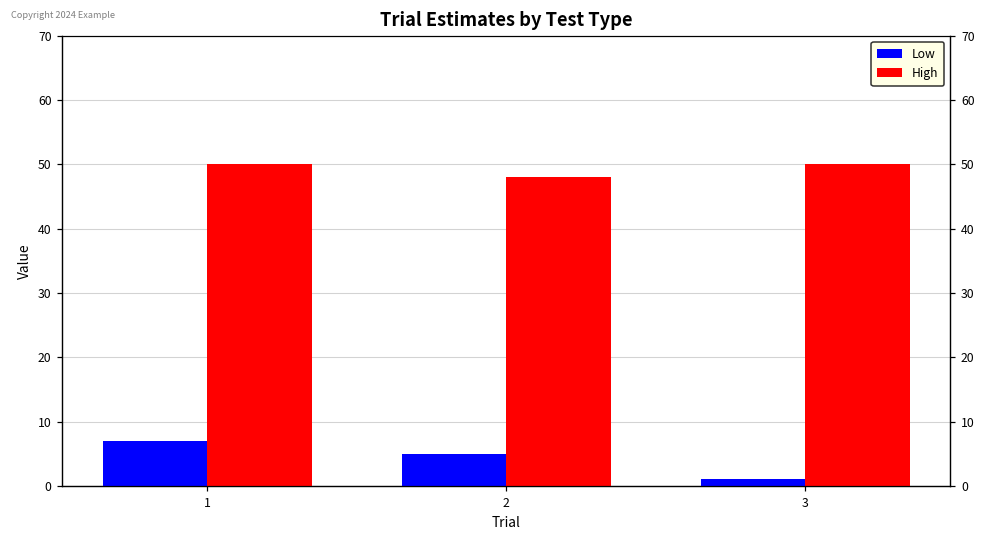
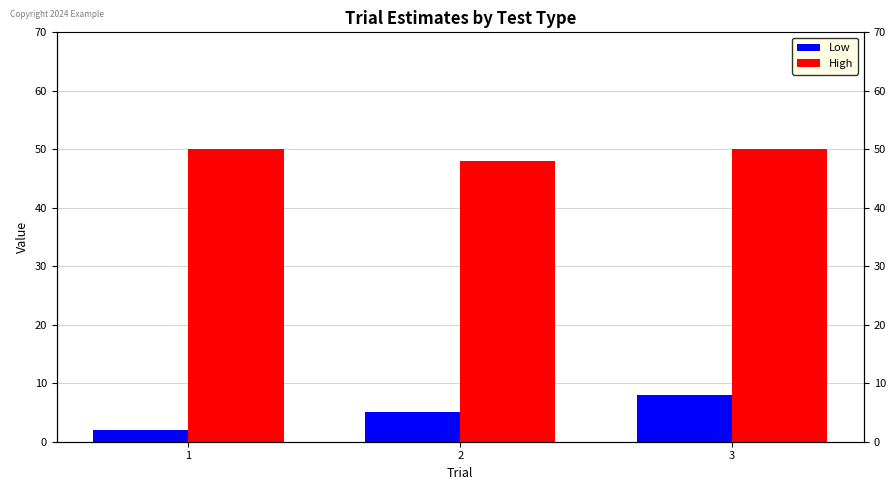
  {
    "Low": {
-     "1": 7,
+     "1": 2,
      "2": 5,
-     "3": 1
+     "3": 8
    },
    "High": {
      "1": 50,
      "2": 48,
      "3": 50
    }
  }
